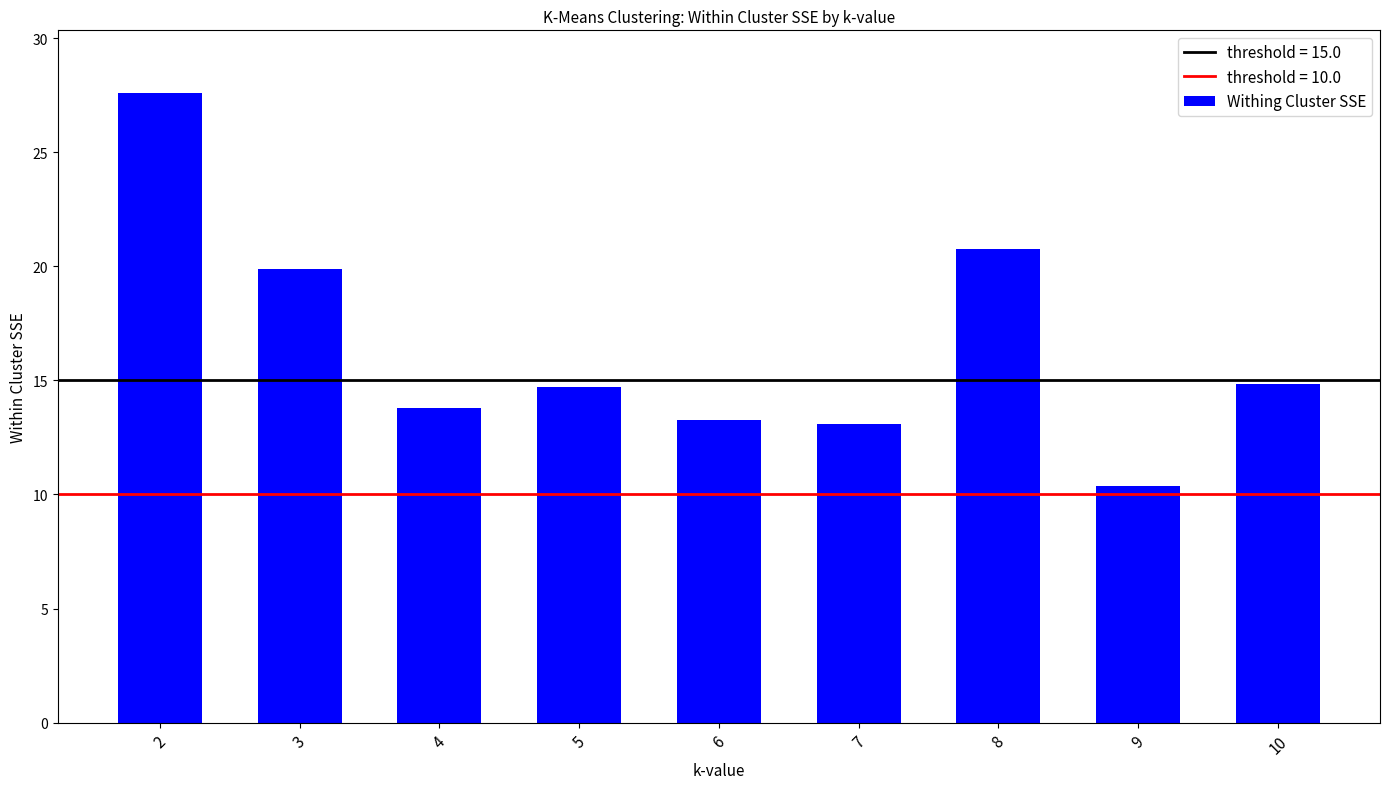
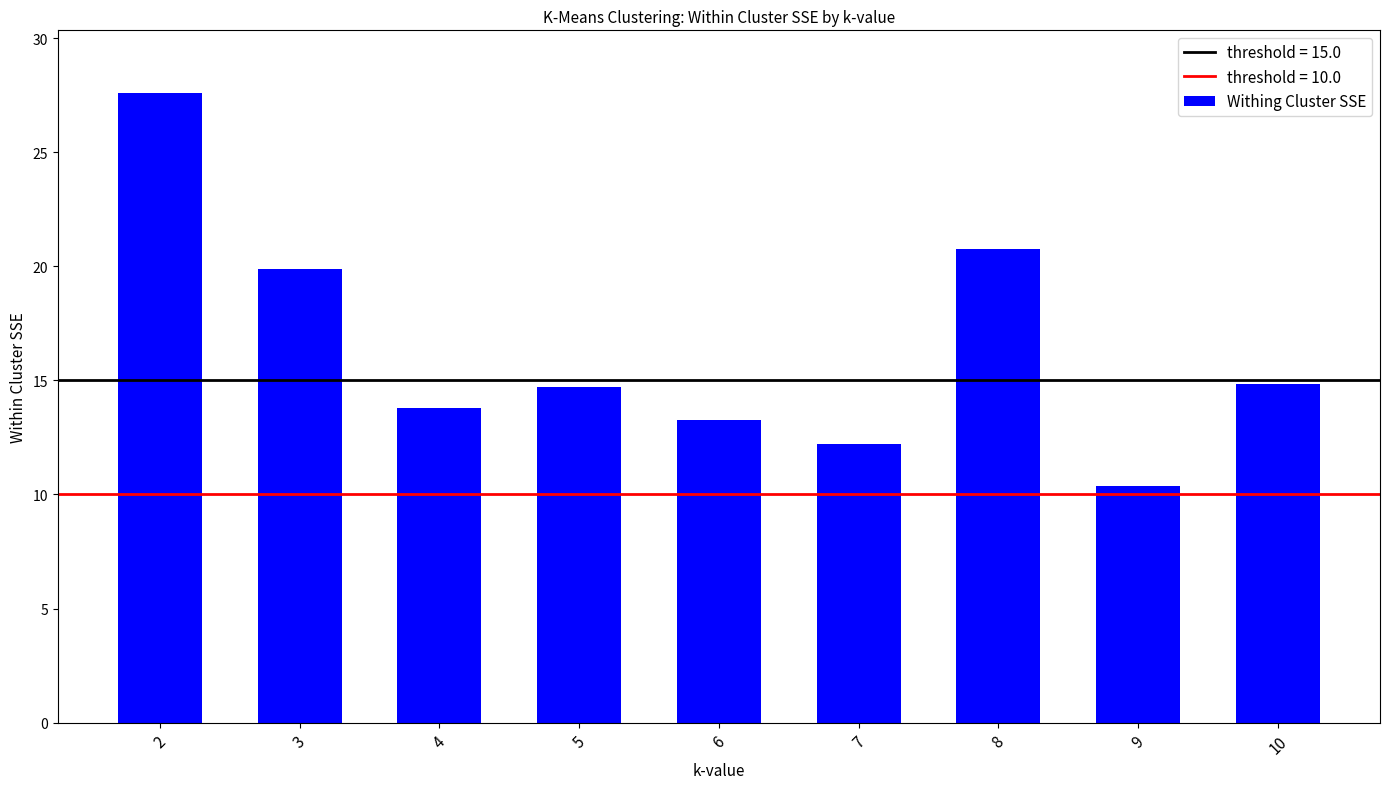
  {
    "2": 27.6,
    "3": 19.9,
    "4": 13.8,
    "5": 14.7,
    "6": 13.3,
-   "7": 13.1,
+   "7": 12.2,
    "8": 20.7,
    "9": 10.4,
    "10": 14.8
  }
